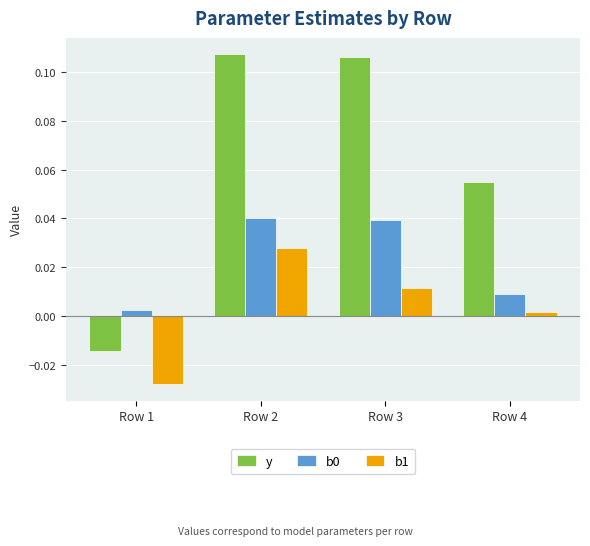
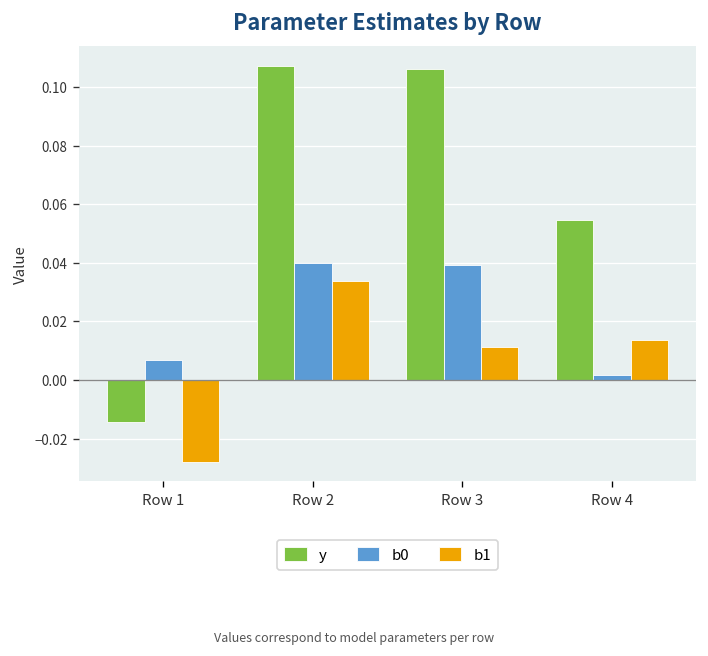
  {
    "y": {
      "Row 1": -0.014,
      "Row 2": 0.107,
      "Row 3": 0.106,
      "Row 4": 0.055
    },
    "b0": {
-     "Row 1": 0.002,
+     "Row 1": 0.007,
      "Row 2": 0.040,
      "Row 3": 0.039,
-     "Row 4": 0.009
+     "Row 4": 0.002
    },
    "b1": {
      "Row 1": -0.028,
-     "Row 2": 0.028,
+     "Row 2": 0.034,
      "Row 3": 0.011,
-     "Row 4": 0.002
+     "Row 4": 0.014
    }
  }
